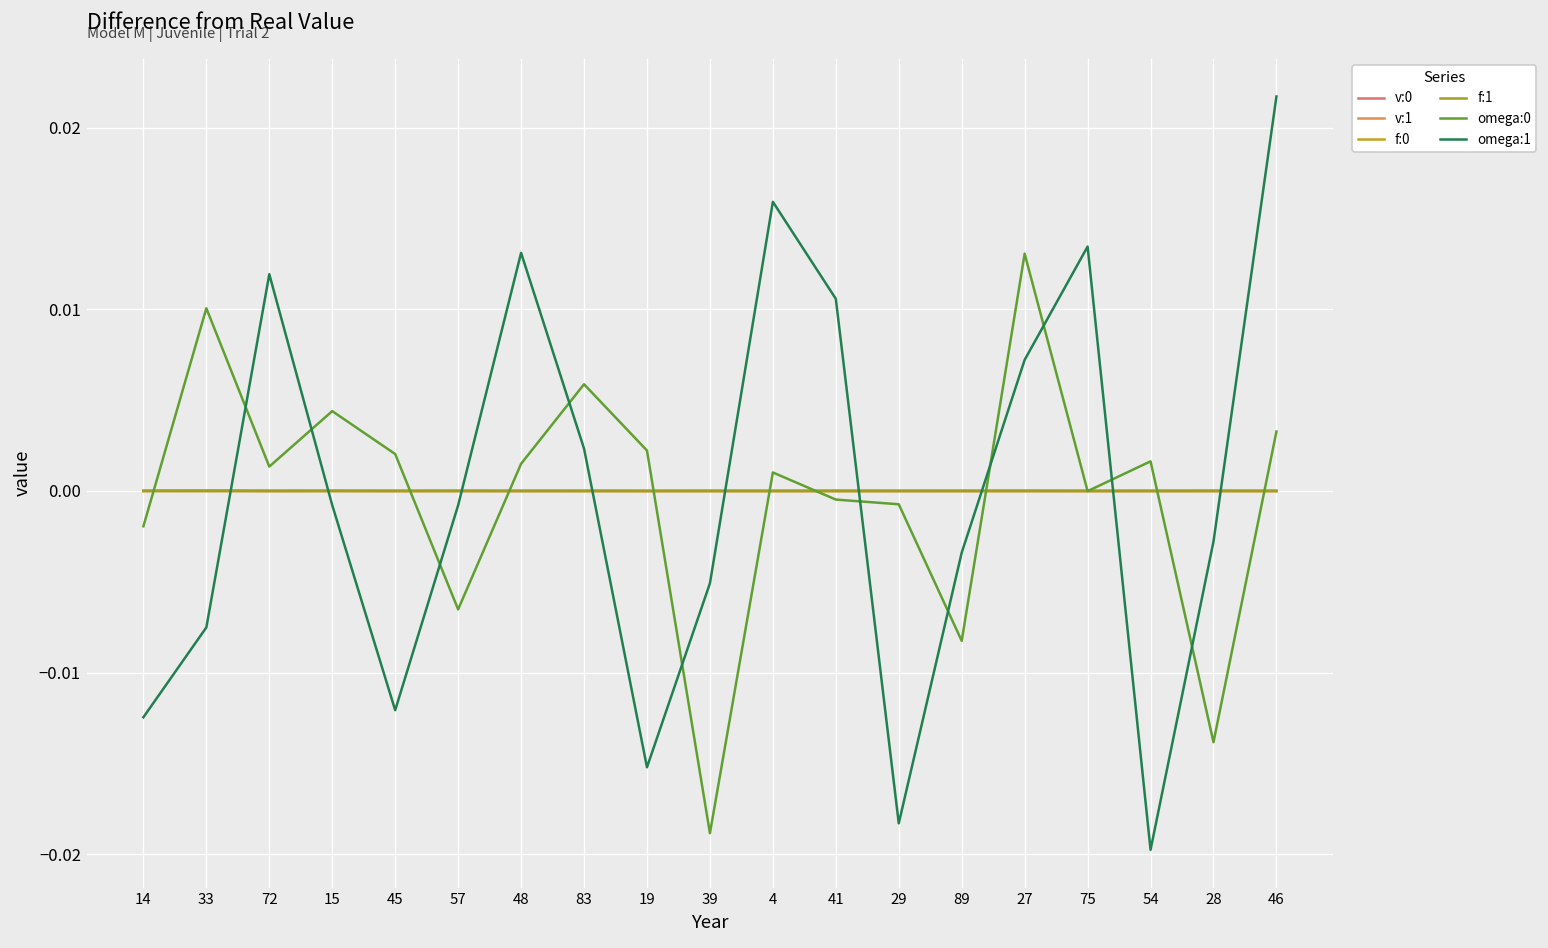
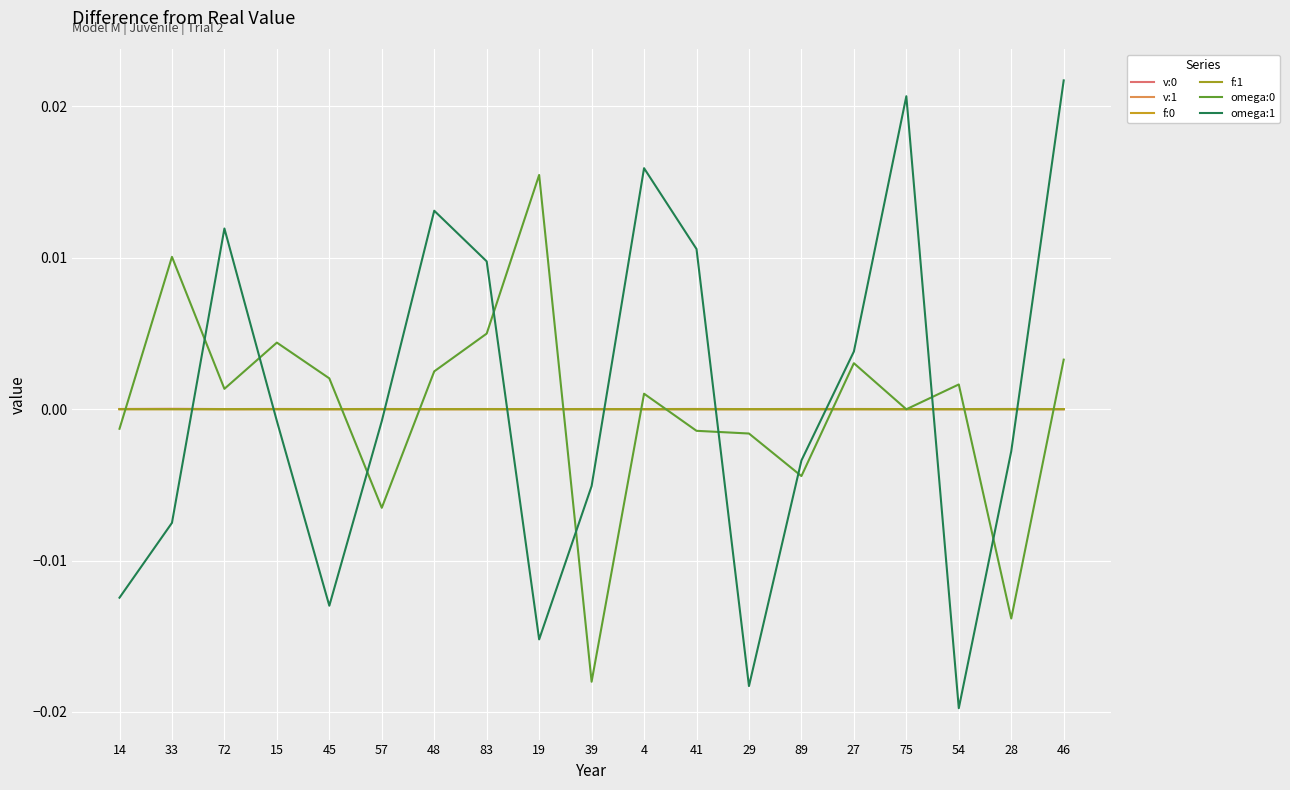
  {
    "f:1": {
      "14": 0.0000,
      "33": 0.0000,
      "72": 0.0000,
      "15": 0.0000,
      "45": 0.0000,
      "57": 0.0000,
      "48": 0.0000,
      "83": 0.0000,
      "19": 0.0000,
      "39": 0.0000,
      "4": 0.0000,
      "41": 0.0000,
      "29": 0.0000,
      "89": 0.0000,
      "27": 0.0000,
      "54": 0.0000,
      "28": 0.0000,
      "46": 0.0000
    },
    "omega:0": {
-     "14": -0.0019,
+     "14": -0.0013,
      "33": 0.0101,
      "72": 0.0013,
      "15": 0.0044,
      "45": 0.0020,
      "57": -0.0065,
-     "48": 0.0015,
-     "83": 0.0059,
-     "19": 0.0022,
-     "39": -0.0188,
+     "48": 0.0025,
+     "83": 0.0050,
+     "19": 0.0155,
+     "39": -0.0180,
      "4": 0.0010,
-     "41": -0.0005,
-     "29": -0.0007,
-     "89": -0.0082,
-     "27": 0.0131,
+     "41": -0.0014,
+     "29": -0.0016,
+     "89": -0.0044,
+     "27": 0.0030,
      "54": 0.0016,
      "28": -0.0138,
      "46": 0.0033
    },
    "omega:1": {
      "14": -0.0125,
      "33": -0.0075,
      "72": 0.0119,
      "15": -0.0008,
-     "45": -0.0121,
+     "45": -0.0130,
      "57": -0.0008,
      "48": 0.0131,
-     "83": 0.0023,
+     "83": 0.0098,
      "19": -0.0152,
      "39": -0.0051,
      "4": 0.0159,
      "41": 0.0106,
      "29": -0.0183,
      "89": -0.0034,
-     "27": 0.0072,
-     "75": 0.0135,
+     "27": 0.0038,
+     "75": 0.0207,
      "54": -0.0197,
      "28": -0.0028,
      "46": 0.0217
    }
  }
